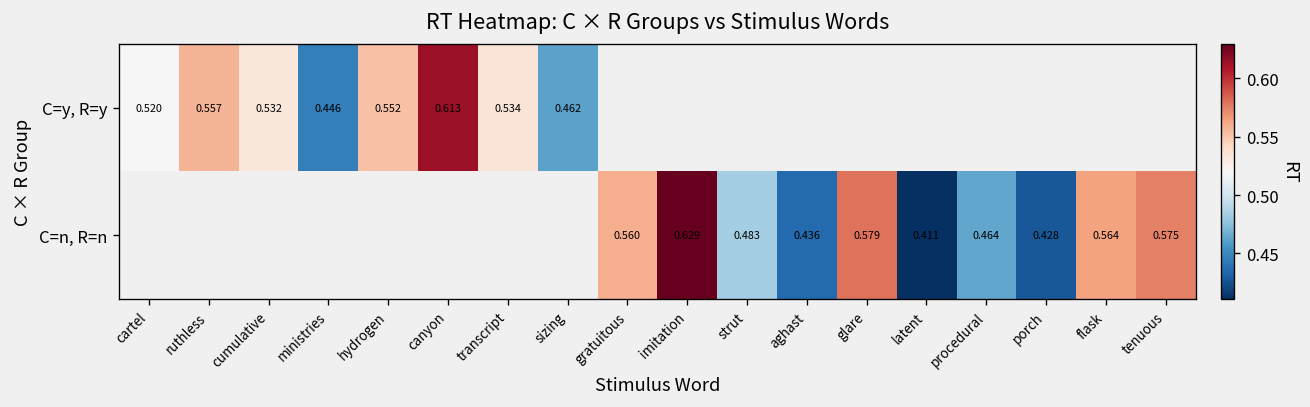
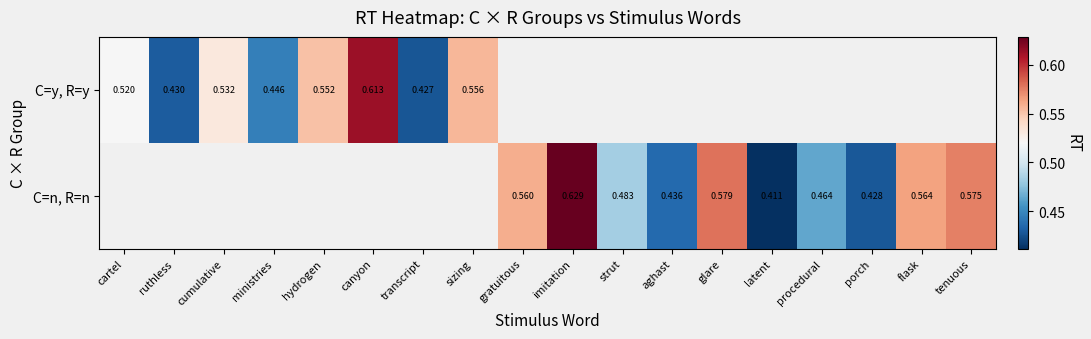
  {
    "C=y, R=y": {
      "cartel": 0.520,
-     "ruthless": 0.557,
+     "ruthless": 0.430,
      "cumulative": 0.532,
      "ministries": 0.446,
      "hydrogen": 0.552,
      "canyon": 0.613,
-     "transcript": 0.534,
-     "sizing": 0.462
+     "transcript": 0.427,
+     "sizing": 0.556
    },
    "C=n, R=n": {
      "gratuitous": 0.560,
      "imitation": 0.629,
      "strut": 0.483,
      "aghast": 0.436,
      "glare": 0.579,
      "latent": 0.411,
      "procedural": 0.464,
      "porch": 0.428,
      "flask": 0.564,
      "tenuous": 0.575
    }
  }
